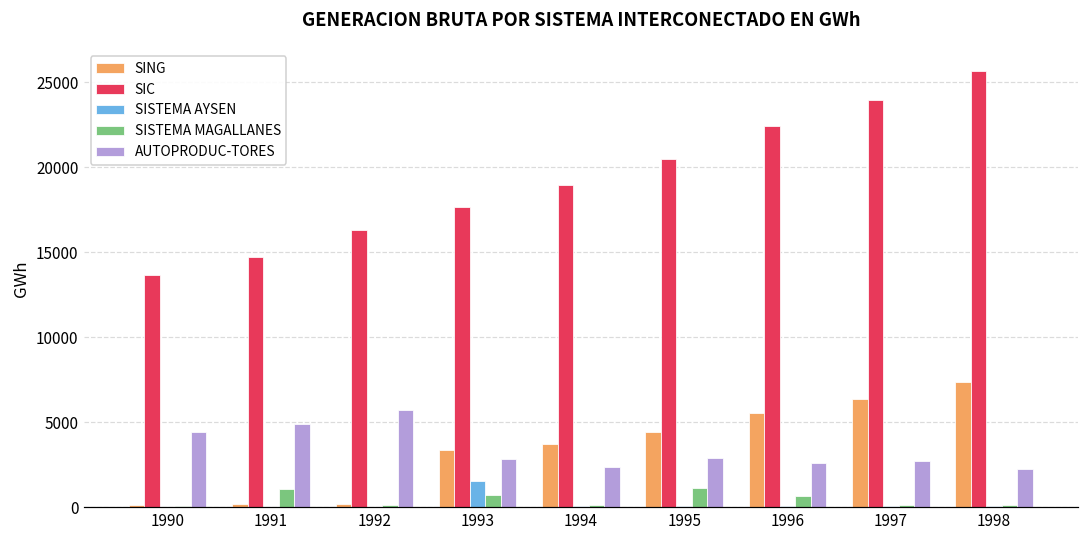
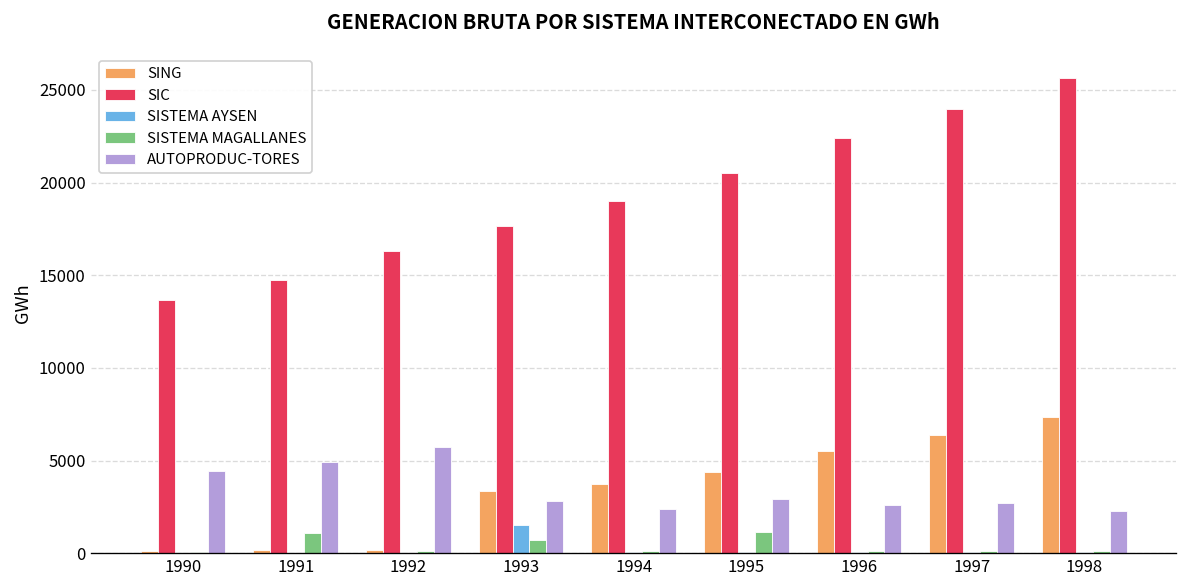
  {
    "SING": {
      "1991": 200,
      "1992": 200,
      "1993": 3400,
      "1994": 3700,
      "1995": 4400,
      "1996": 5500,
      "1997": 6400,
      "1998": 7400
    },
    "SIC": {
      "1990": 13600,
      "1991": 14700,
      "1992": 16300,
      "1993": 17700,
      "1994": 19000,
      "1995": 20500,
      "1996": 22400,
      "1997": 24000,
      "1998": 25700
    },
    "SISTEMA AYSEN": {
      "1993": 1600
    },
    "SISTEMA MAGALLANES": {
      "1991": 1100,
      "1993": 700,
      "1995": 1100,
-     "1996": 700
+     "1996": 100
    },
    "AUTOPRODUC-TORES": {
      "1990": 4500,
      "1991": 4900,
      "1992": 5700,
      "1993": 2800,
      "1994": 2400,
      "1995": 2900,
      "1996": 2600,
      "1997": 2700,
      "1998": 2300
    }
  }
